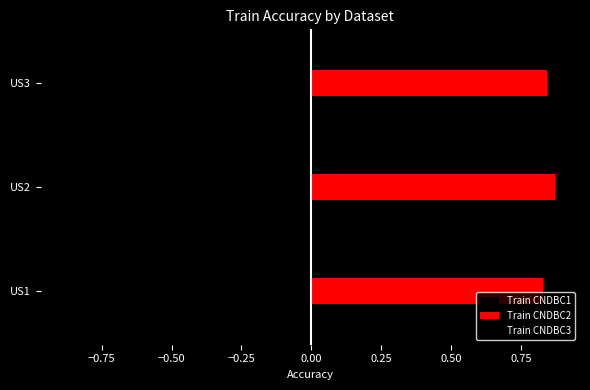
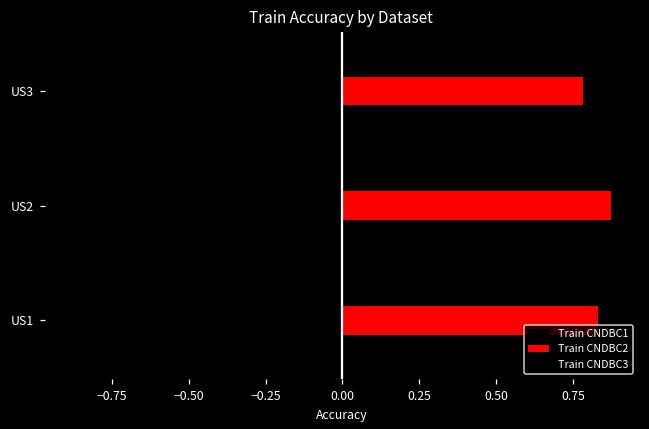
  {
    "Train CNDBC2": {
-     "US3": 0.84,
+     "US3": 0.78,
      "US2": 0.87,
      "US1": 0.83
    }
  }
